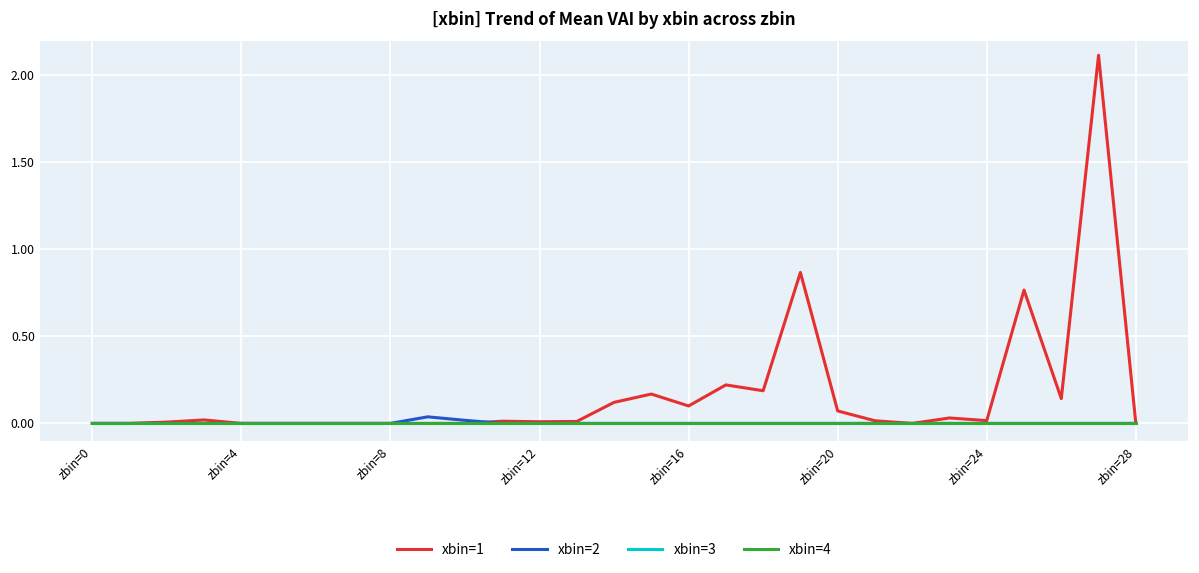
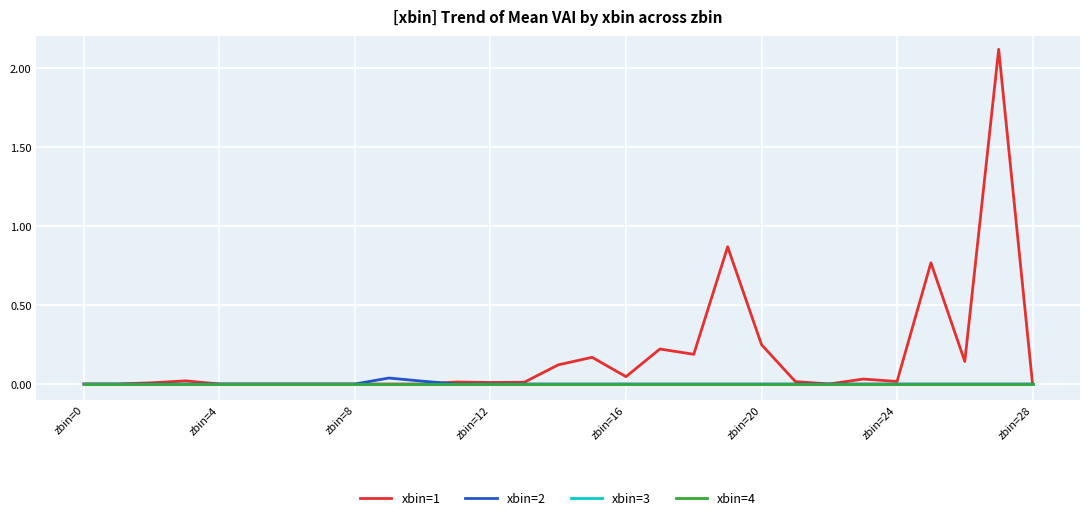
  {
    "xbin=1": {
-     "zbin=16": 0.10,
-     "zbin=20": 0.07
+     "zbin=16": 0.05,
+     "zbin=20": 0.25
    }
  }
